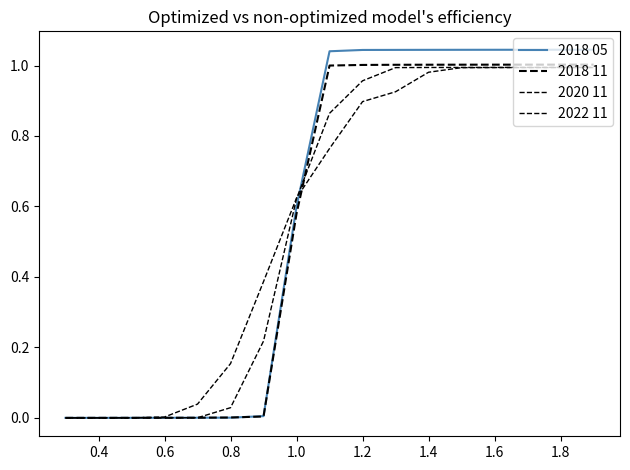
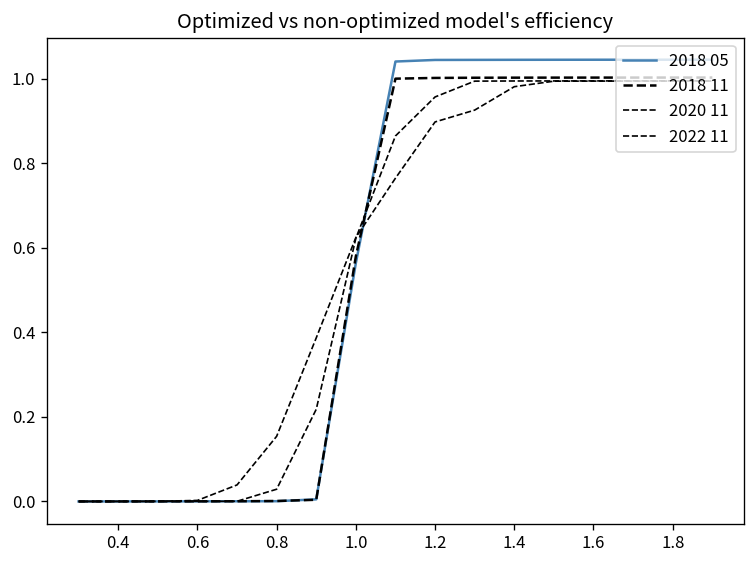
  {
    "2018 05": {
-     "1.0": 0.60,
+     "1.0": 0.56,
      "1.2": 1.04,
      "1.4": 1.04,
      "1.6": 1.04
    }
  }
